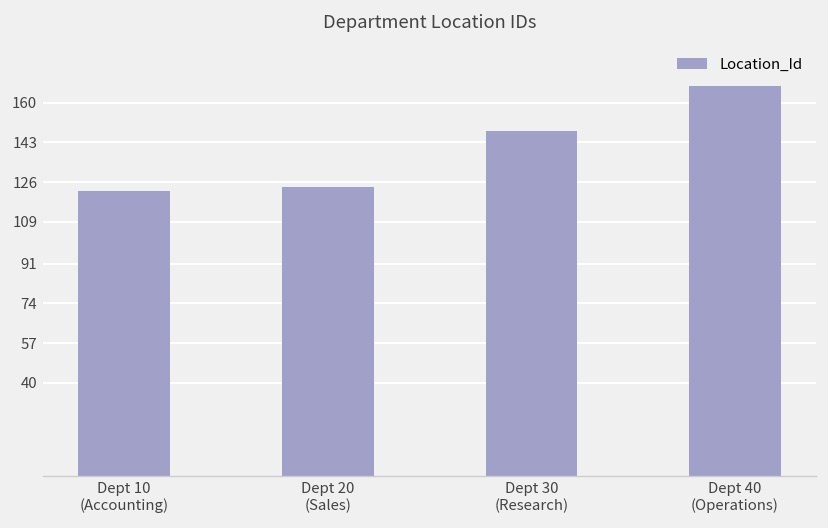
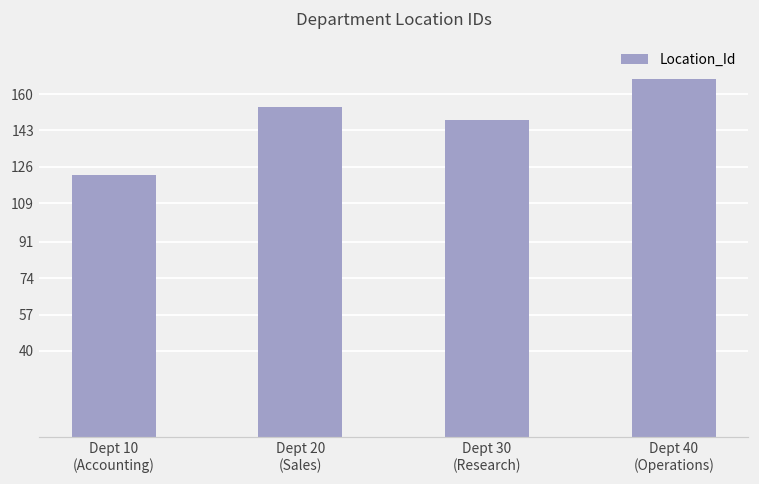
  {
    "Dept 10 (Accounting)": 122,
-   "Dept 20 (Sales)": 124,
+   "Dept 20 (Sales)": 154,
    "Dept 30 (Research)": 148,
    "Dept 40 (Operations)": 167
  }
